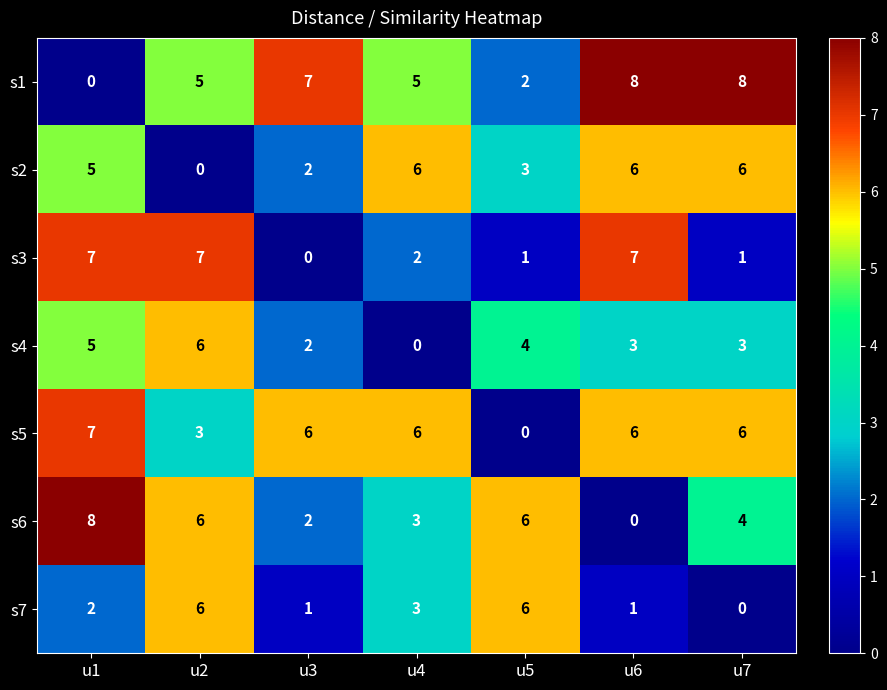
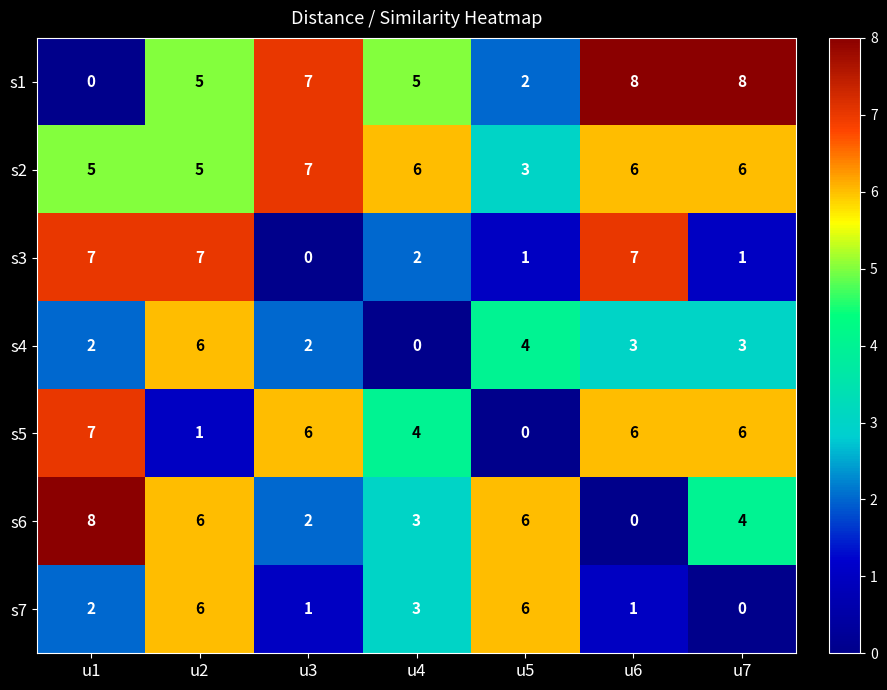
  {
    "s1": {
      "u1": 0,
      "u2": 5,
      "u3": 7,
      "u4": 5,
      "u5": 2,
      "u6": 8,
      "u7": 8
    },
    "s2": {
      "u1": 5,
-     "u2": 0,
-     "u3": 2,
+     "u2": 5,
+     "u3": 7,
      "u4": 6,
      "u5": 3,
      "u6": 6,
      "u7": 6
    },
    "s3": {
      "u1": 7,
      "u2": 7,
      "u3": 0,
      "u4": 2,
      "u5": 1,
      "u6": 7,
      "u7": 1
    },
    "s4": {
-     "u1": 5,
+     "u1": 2,
      "u2": 6,
      "u3": 2,
      "u4": 0,
      "u5": 4,
      "u6": 3,
      "u7": 3
    },
    "s5": {
      "u1": 7,
-     "u2": 3,
+     "u2": 1,
      "u3": 6,
-     "u4": 6,
+     "u4": 4,
      "u5": 0,
      "u6": 6,
      "u7": 6
    },
    "s6": {
      "u1": 8,
      "u2": 6,
      "u3": 2,
      "u4": 3,
      "u5": 6,
      "u6": 0,
      "u7": 4
    },
    "s7": {
      "u1": 2,
      "u2": 6,
      "u3": 1,
      "u4": 3,
      "u5": 6,
      "u6": 1,
      "u7": 0
    }
  }
